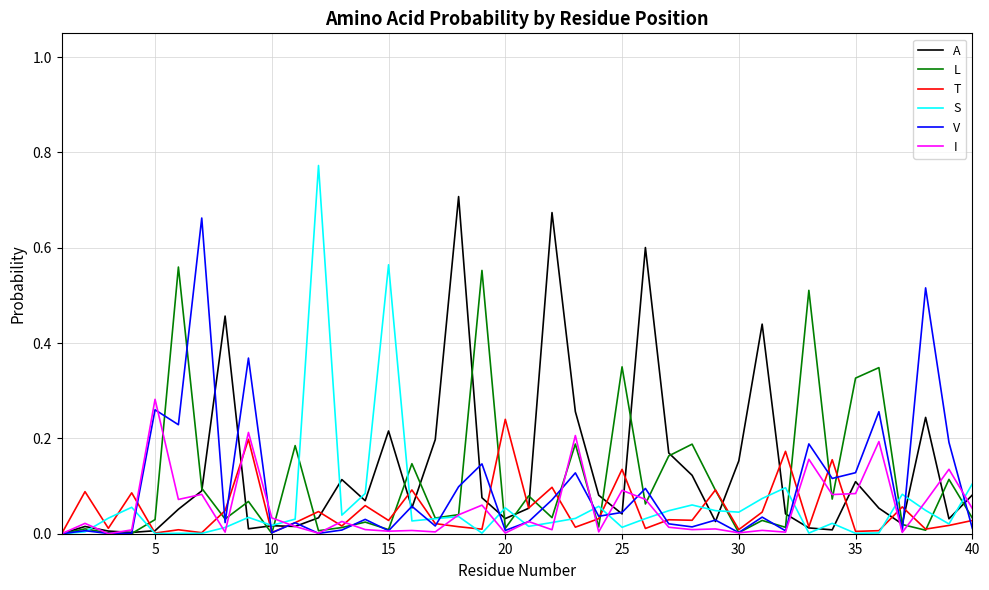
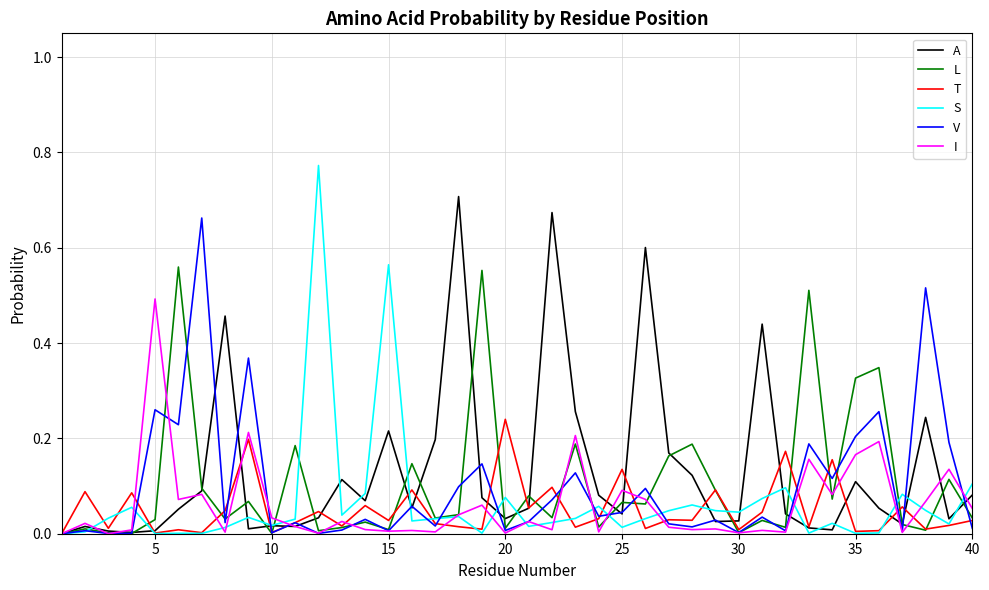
  {
    "A": {
      "15": 0.22,
      "20": 0.03,
-     "30": 0.15,
+     "30": 0.03,
      "35": 0.11,
      "40": 0.08
    },
    "L": {
      "5": 0.03,
-     "25": 0.35,
+     "25": 0.07,
      "35": 0.33
    },
    "T": {
      "15": 0.03,
      "20": 0.24,
      "25": 0.14,
      "30": 0.01
    },
    "S": {
      "15": 0.56,
-     "20": 0.05,
+     "20": 0.08,
      "25": 0.01,
      "30": 0.05,
      "40": 0.10
    },
    "V": {
      "5": 0.26,
-     "35": 0.13,
+     "35": 0.20,
      "40": 0.01
    },
    "I": {
-     "5": 0.28,
+     "5": 0.49,
      "10": 0.03,
      "25": 0.09,
-     "35": 0.08,
+     "35": 0.17,
      "40": 0.05
    }
  }
